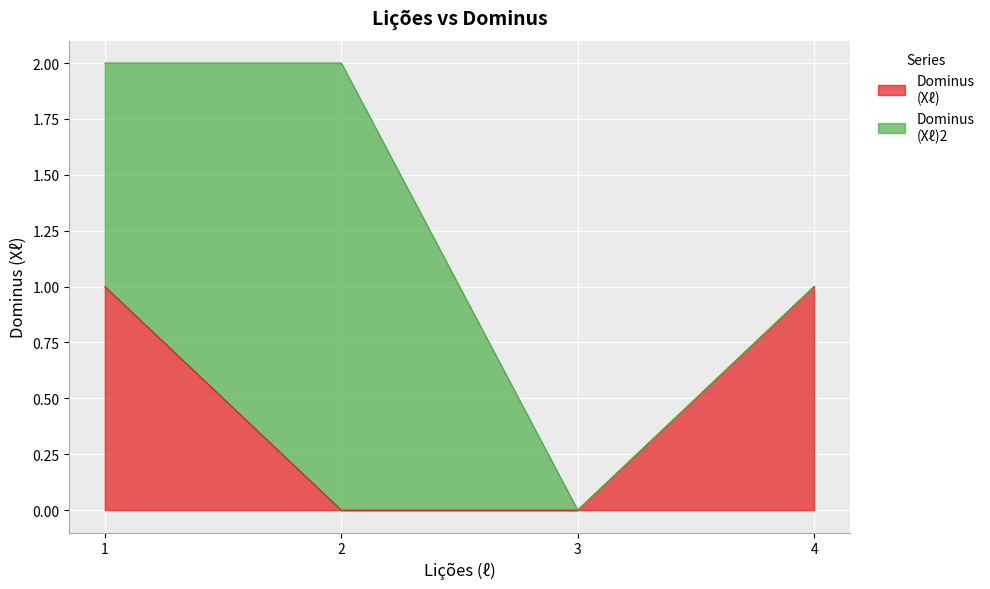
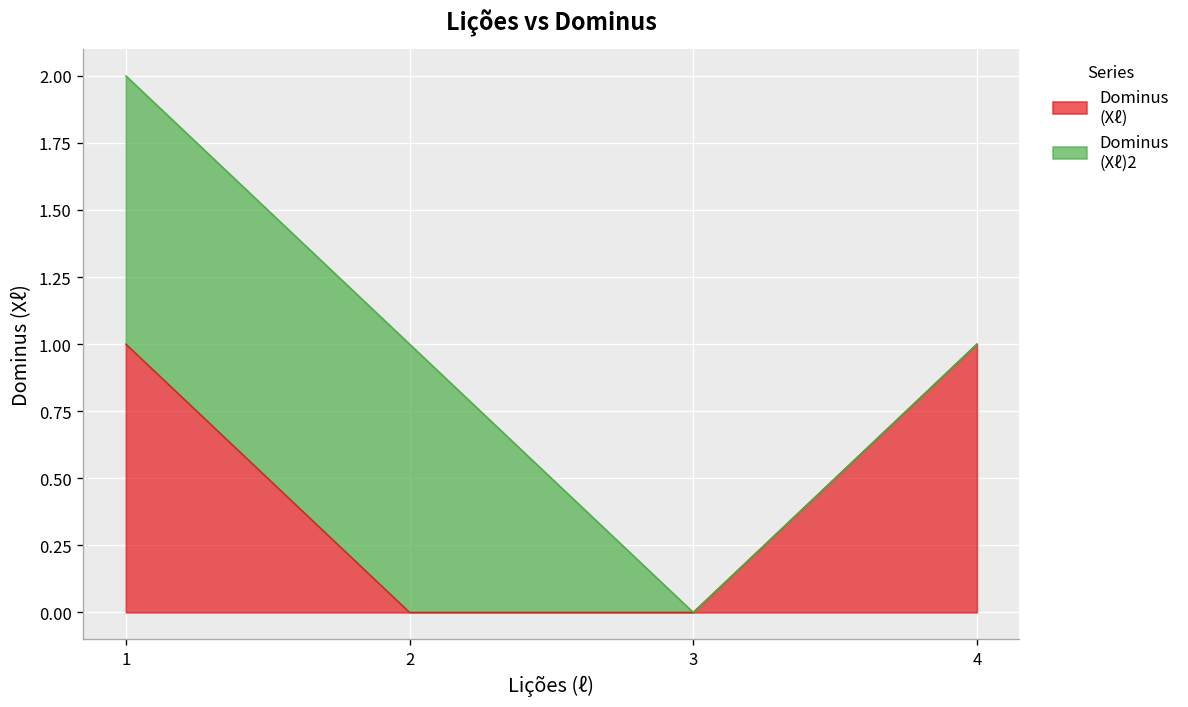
  {
    "Dominus (Xℓ)": {
      "1": 1,
      "2": 0
    },
    "Dominus (Xℓ)2": {
      "1": 2,
-     "2": 2
+     "2": 1
    }
  }
